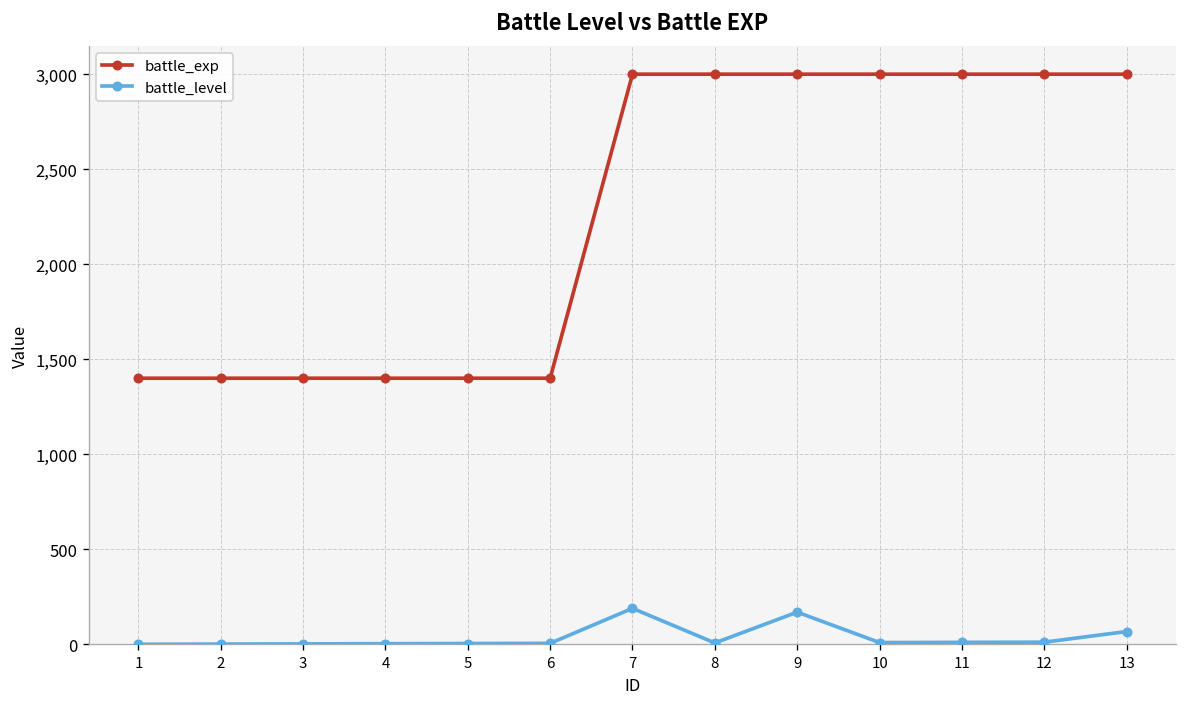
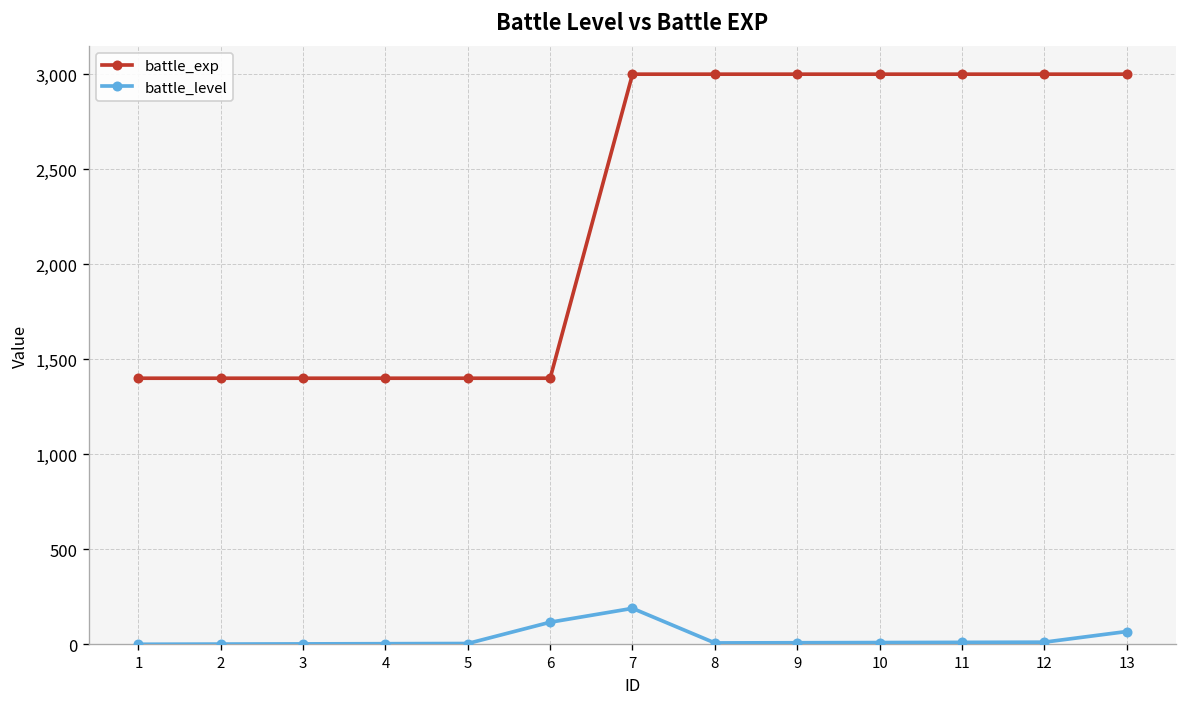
  {
    "battle_exp": {
      "1": "1,400",
      "2": "1,400",
      "3": "1,400",
      "4": "1,400",
      "5": "1,400",
      "6": "1,400",
      "7": "3,000",
      "8": "3,000",
      "9": "3,000",
      "10": "3,000",
      "11": "3,000",
      "12": "3,000",
      "13": "3,000"
    },
    "battle_level": {
      "1": "0",
      "2": "0",
      "3": "0",
      "4": "0",
      "5": "0",
-     "6": "10",
+     "6": "120",
      "7": "190",
      "8": "10",
-     "9": "170",
+     "9": "10",
      "10": "10",
      "11": "10",
      "12": "10",
      "13": "70"
    }
  }
